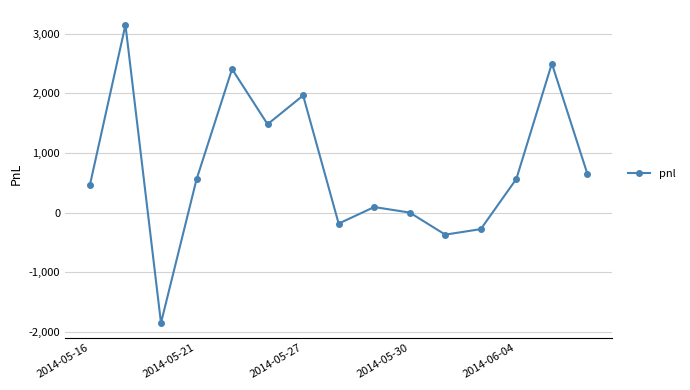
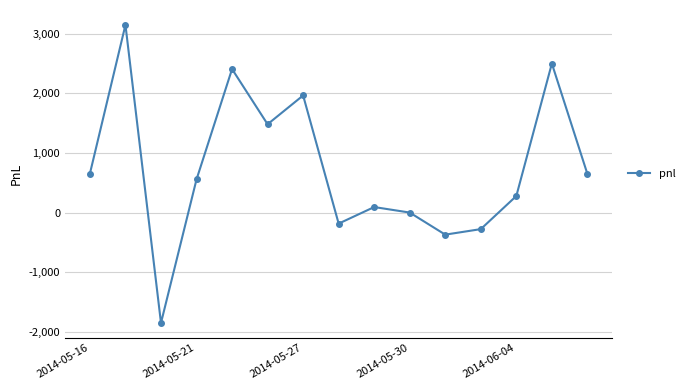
  {
-   "2014-05-16": "500",
+   "2014-05-16": "700",
    "2014-05-21": "600",
    "2014-05-27": "2,000",
    "2014-05-30": "0",
-   "2014-06-04": "600"
+   "2014-06-04": "300"
  }
